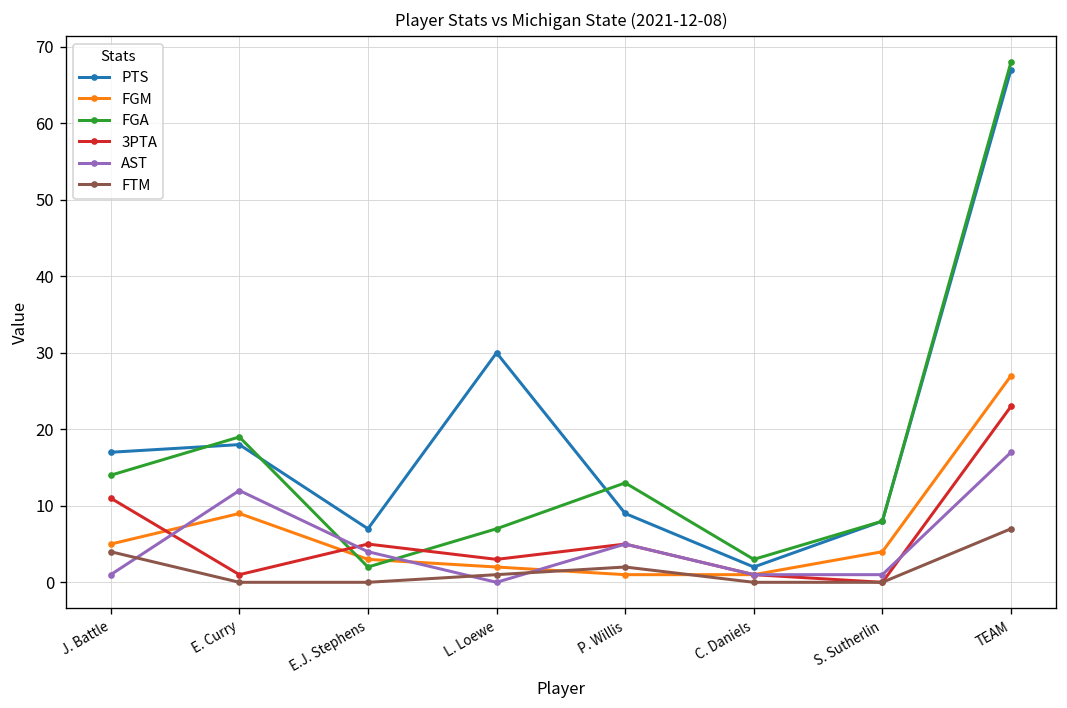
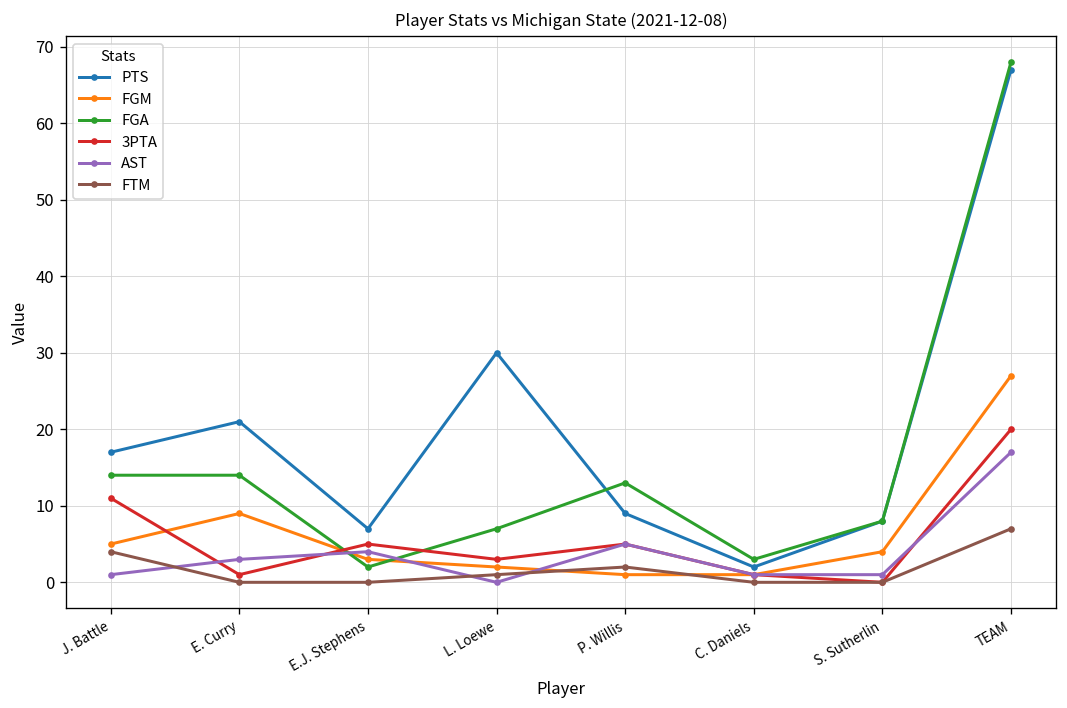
  {
    "PTS": {
      "J. Battle": 17,
-     "E. Curry": 18,
+     "E. Curry": 21,
      "E.J. Stephens": 7,
      "L. Loewe": 30,
      "P. Willis": 9,
      "C. Daniels": 2,
      "TEAM": 67
    },
    "FGM": {
      "J. Battle": 5,
      "E. Curry": 9,
      "E.J. Stephens": 3,
      "L. Loewe": 2,
      "P. Willis": 1,
      "S. Sutherlin": 4,
      "TEAM": 27
    },
    "FGA": {
      "J. Battle": 14,
-     "E. Curry": 19,
+     "E. Curry": 14,
      "E.J. Stephens": 2,
      "L. Loewe": 7,
      "P. Willis": 13,
      "C. Daniels": 3,
      "TEAM": 68
    },
    "3PTA": {
      "J. Battle": 11,
      "E. Curry": 1,
      "E.J. Stephens": 5,
      "L. Loewe": 3,
-     "TEAM": 23
+     "TEAM": 20
    },
    "AST": {
      "J. Battle": 1,
-     "E. Curry": 12,
+     "E. Curry": 3,
      "E.J. Stephens": 4,
      "L. Loewe": 0,
      "S. Sutherlin": 1,
      "TEAM": 17
    },
    "FTM": {
      "J. Battle": 4,
      "E. Curry": 0,
      "E.J. Stephens": 0,
      "L. Loewe": 1,
      "P. Willis": 2,
      "C. Daniels": 0,
      "TEAM": 7
    }
  }
